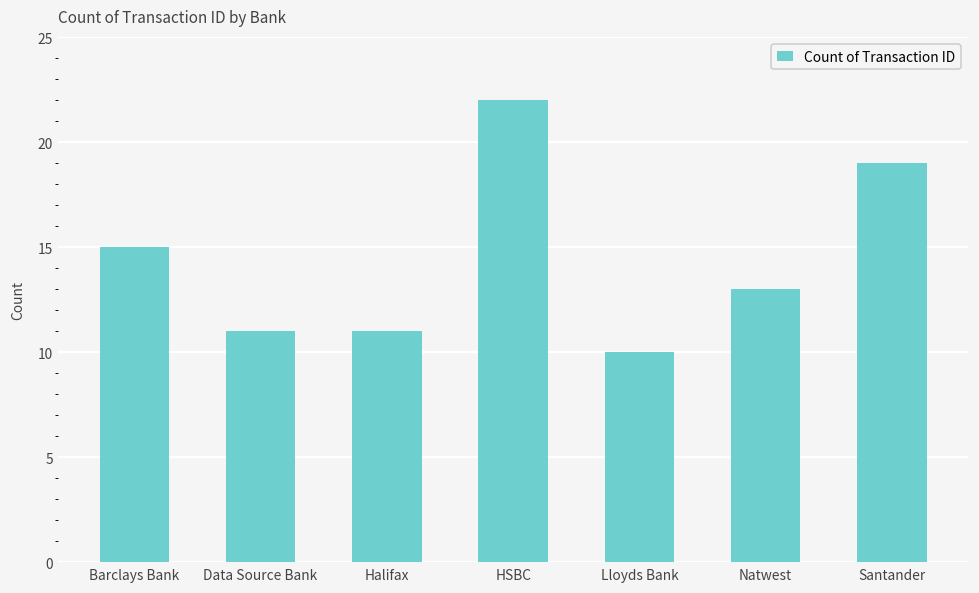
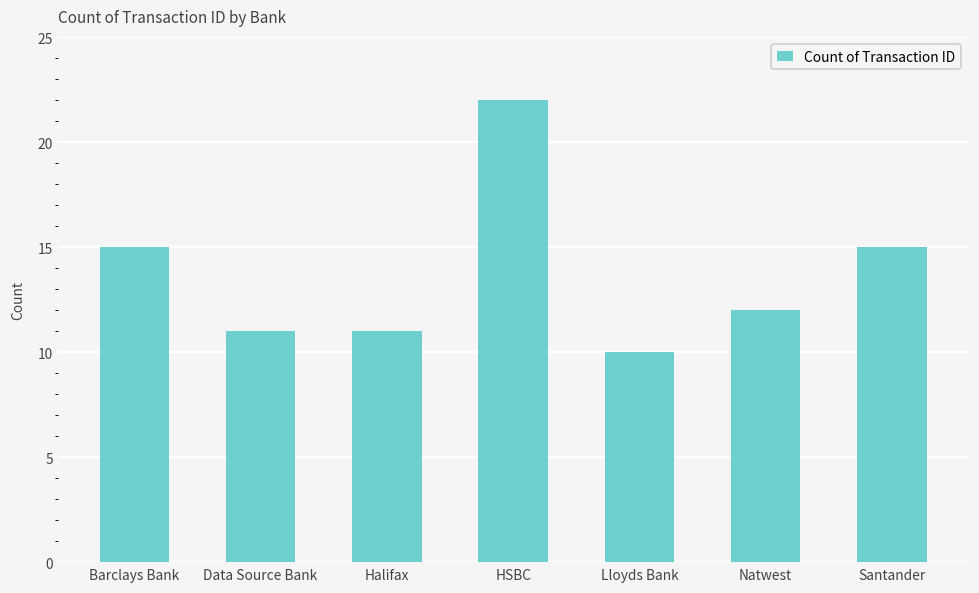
  {
    "Barclays Bank": 15,
    "Data Source Bank": 11,
    "Halifax": 11,
    "HSBC": 22,
    "Lloyds Bank": 10,
-   "Natwest": 13,
-   "Santander": 19
+   "Natwest": 12,
+   "Santander": 15
  }
